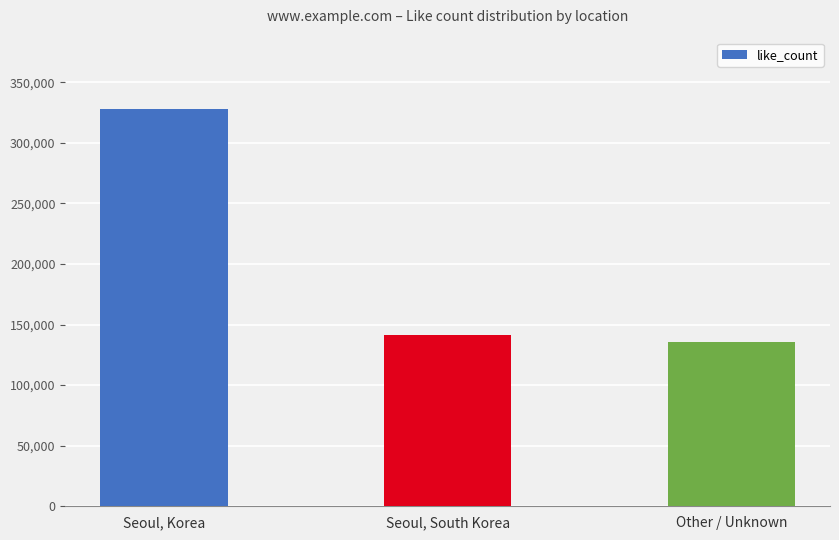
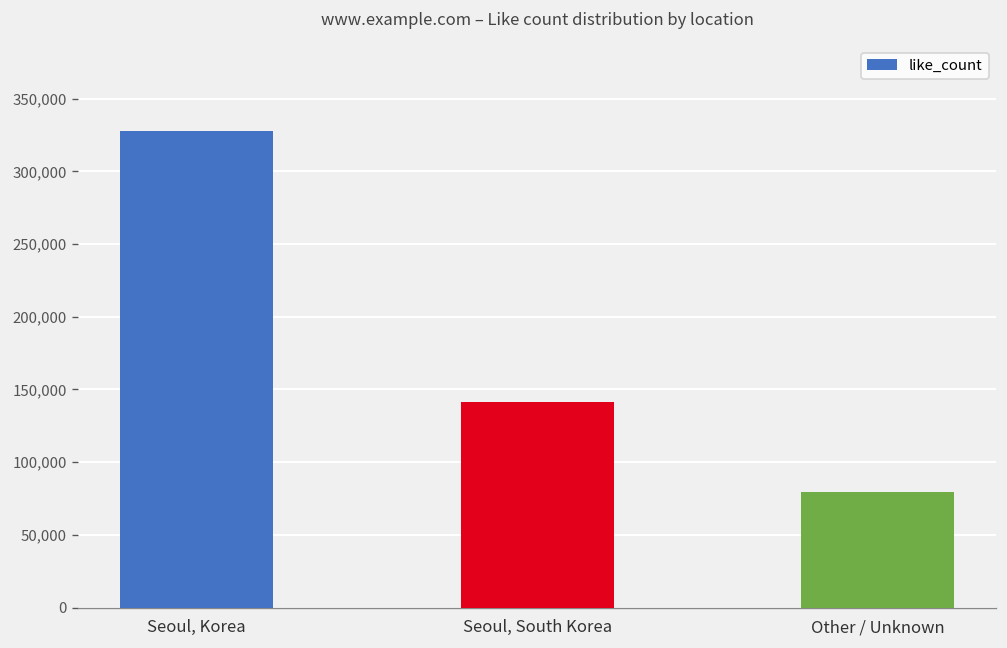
  {
    "Seoul, Korea": "328,000",
    "Seoul, South Korea": "141,000",
-   "Other / Unknown": "136,000"
+   "Other / Unknown": "80,000"
  }
